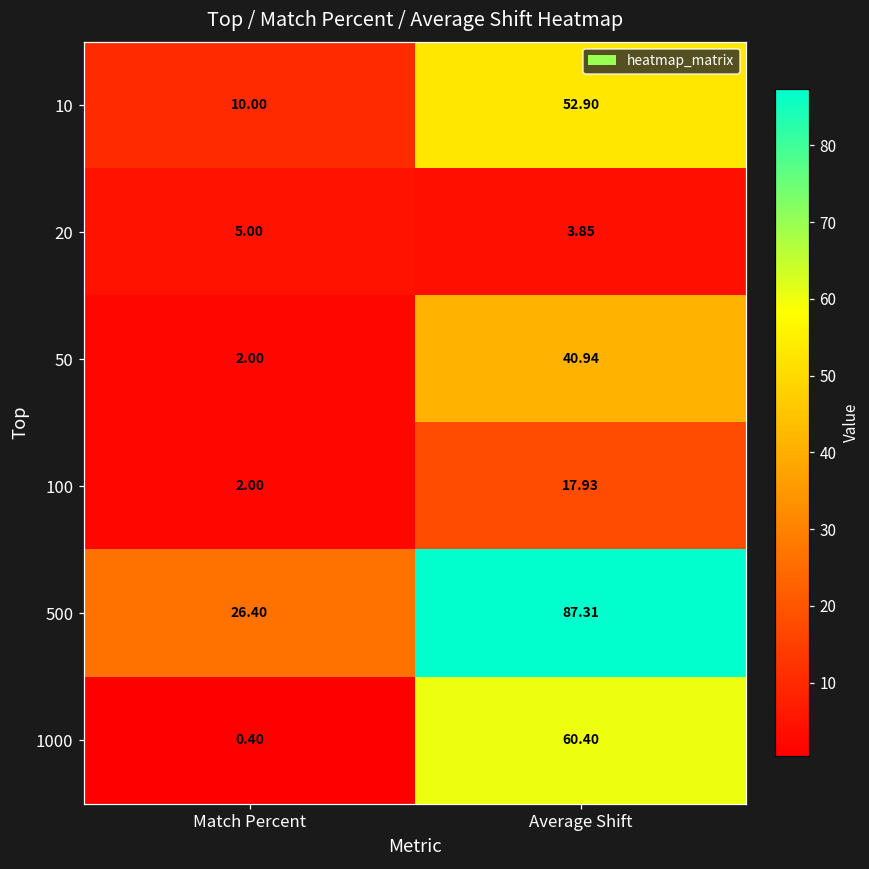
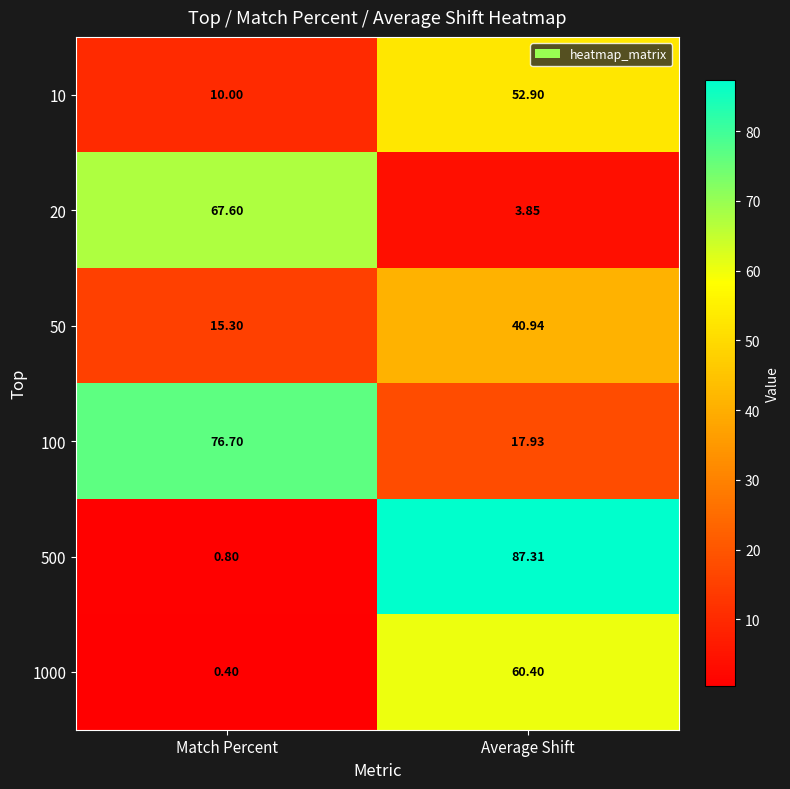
  {
    "10": {
      "Match Percent": 10.00,
      "Average Shift": 52.90
    },
    "20": {
-     "Match Percent": 5.00,
+     "Match Percent": 67.60,
      "Average Shift": 3.85
    },
    "50": {
-     "Match Percent": 2.00,
+     "Match Percent": 15.30,
      "Average Shift": 40.94
    },
    "100": {
-     "Match Percent": 2.00,
+     "Match Percent": 76.70,
      "Average Shift": 17.93
    },
    "500": {
-     "Match Percent": 26.40,
+     "Match Percent": 0.80,
      "Average Shift": 87.31
    },
    "1000": {
      "Match Percent": 0.40,
      "Average Shift": 60.40
    }
  }
